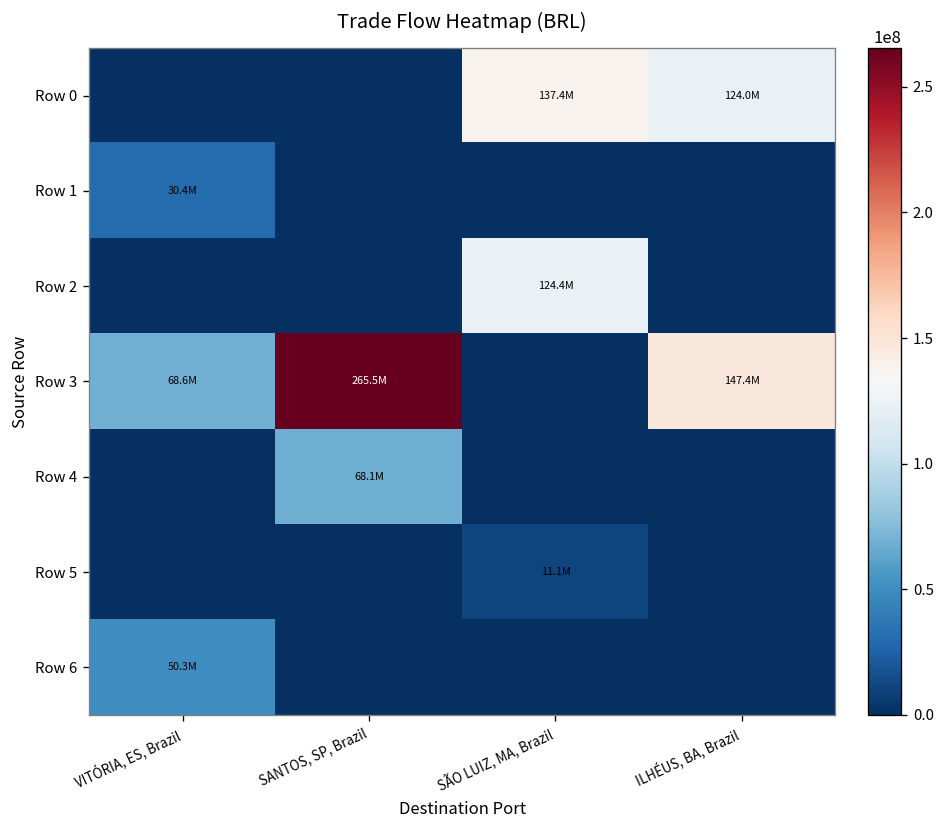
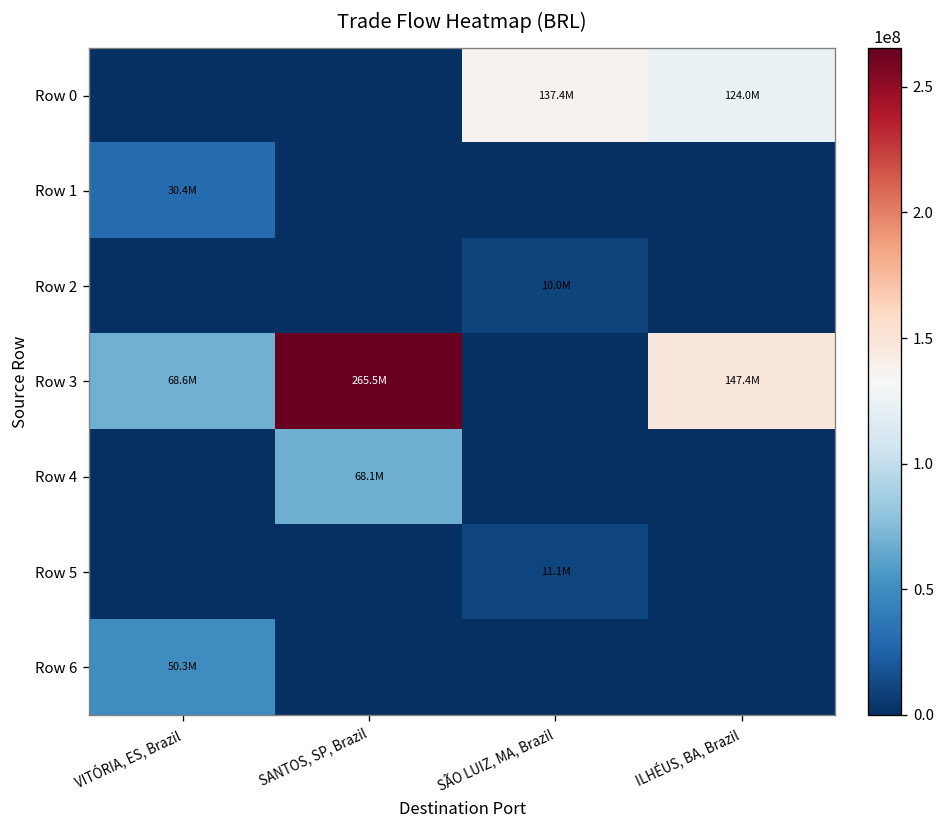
  {
    "Row 0": {
      "SÃO LUIZ, MA, Brazil": "137.4M",
      "ILHÉUS, BA, Brazil": "124.0M"
    },
    "Row 1": {
      "VITÓRIA, ES, Brazil": "30.4M"
    },
    "Row 2": {
-     "SÃO LUIZ, MA, Brazil": "124.4M"
+     "SÃO LUIZ, MA, Brazil": "10.0M"
    },
    "Row 3": {
      "VITÓRIA, ES, Brazil": "68.6M",
      "SANTOS, SP, Brazil": "265.5M",
      "ILHÉUS, BA, Brazil": "147.4M"
    },
    "Row 4": {
      "SANTOS, SP, Brazil": "68.1M"
    },
    "Row 5": {
      "SÃO LUIZ, MA, Brazil": "11.1M"
    },
    "Row 6": {
      "VITÓRIA, ES, Brazil": "50.3M"
    }
  }
